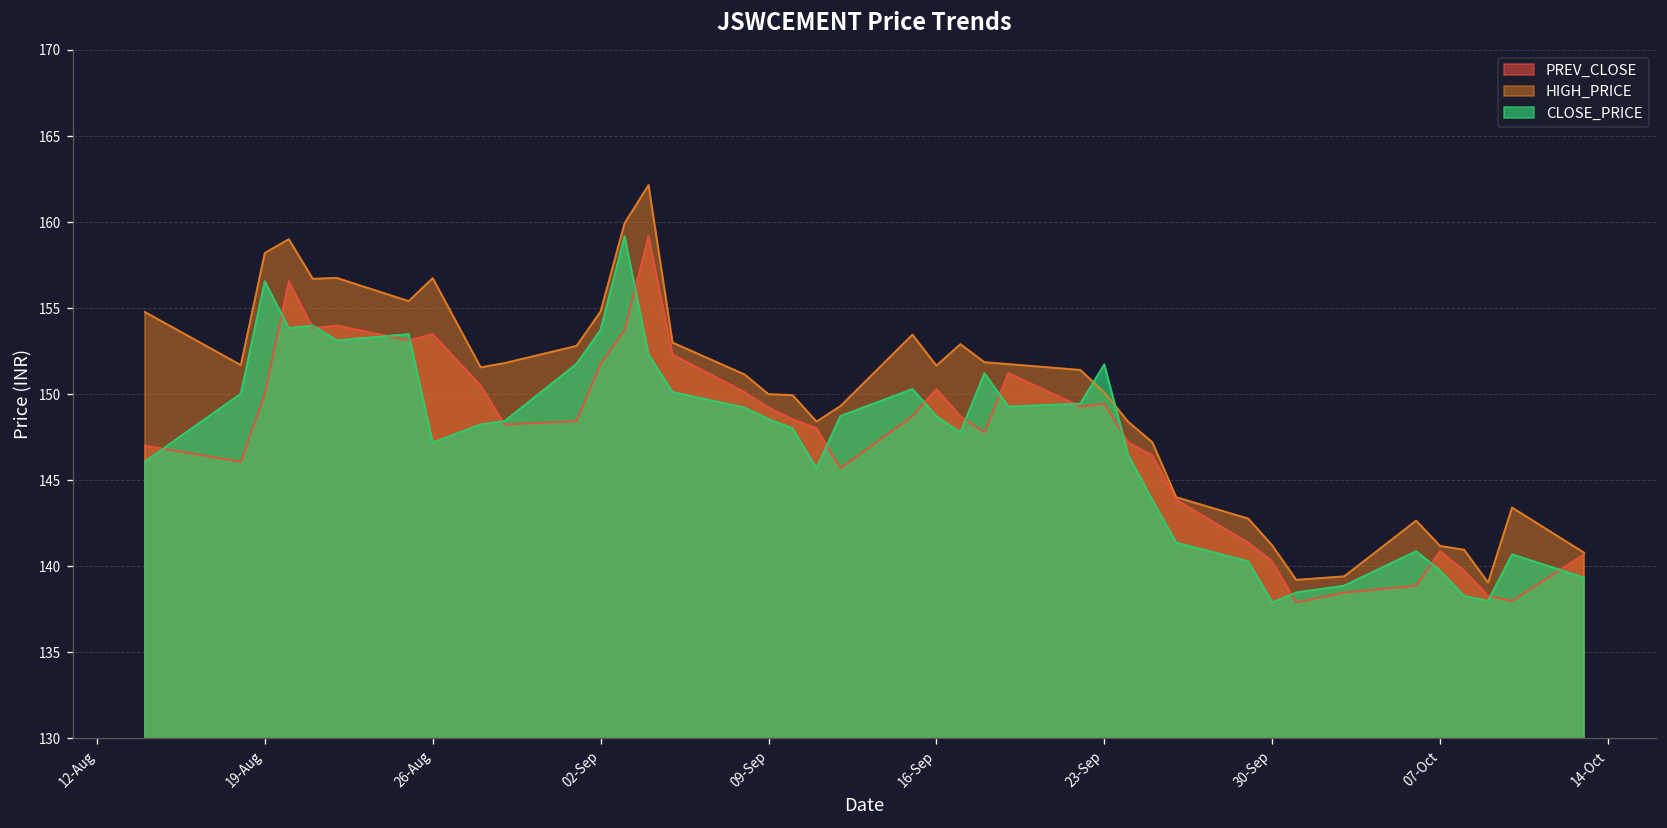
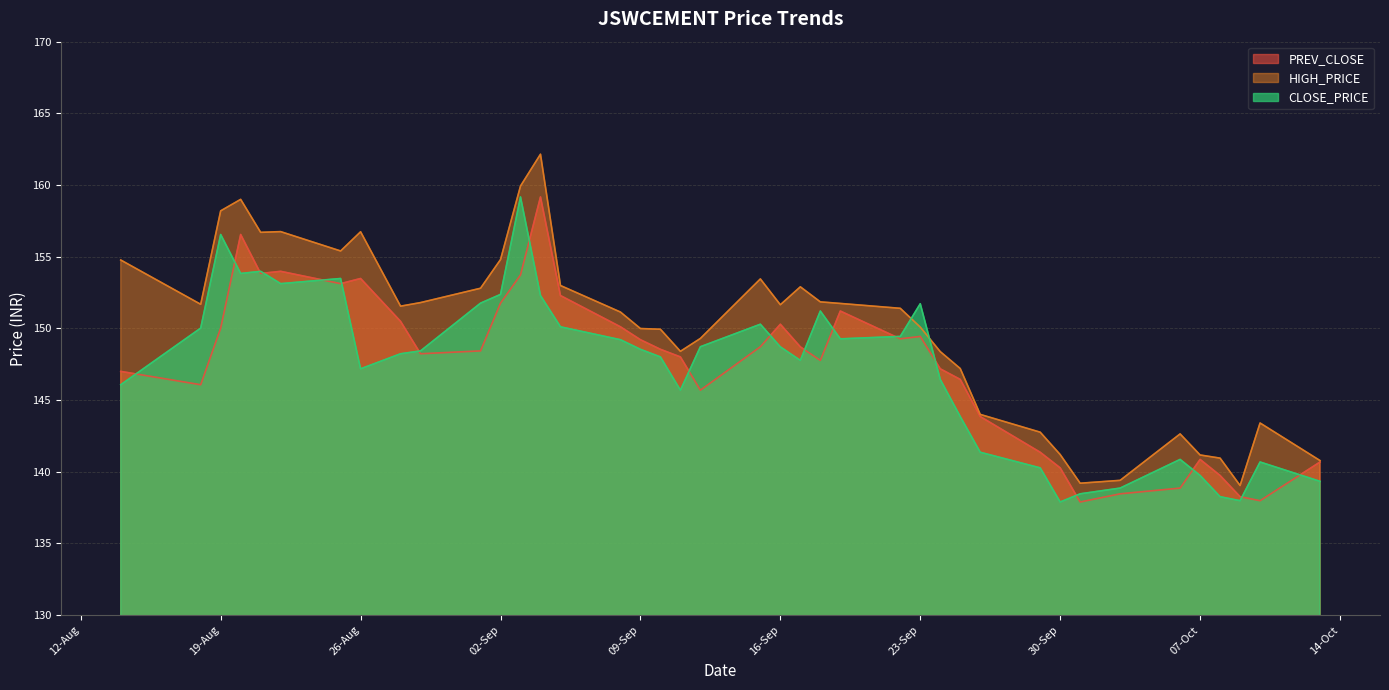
  {
    "CLOSE_PRICE": {
      "19-Aug": 156.6,
      "26-Aug": 147.2,
-     "02-Sep": 153.7,
+     "02-Sep": 152.4,
      "09-Sep": 148.5,
      "16-Sep": 148.7,
      "23-Sep": 151.7,
      "30-Sep": 137.9,
      "07-Oct": 139.7
    }
  }
